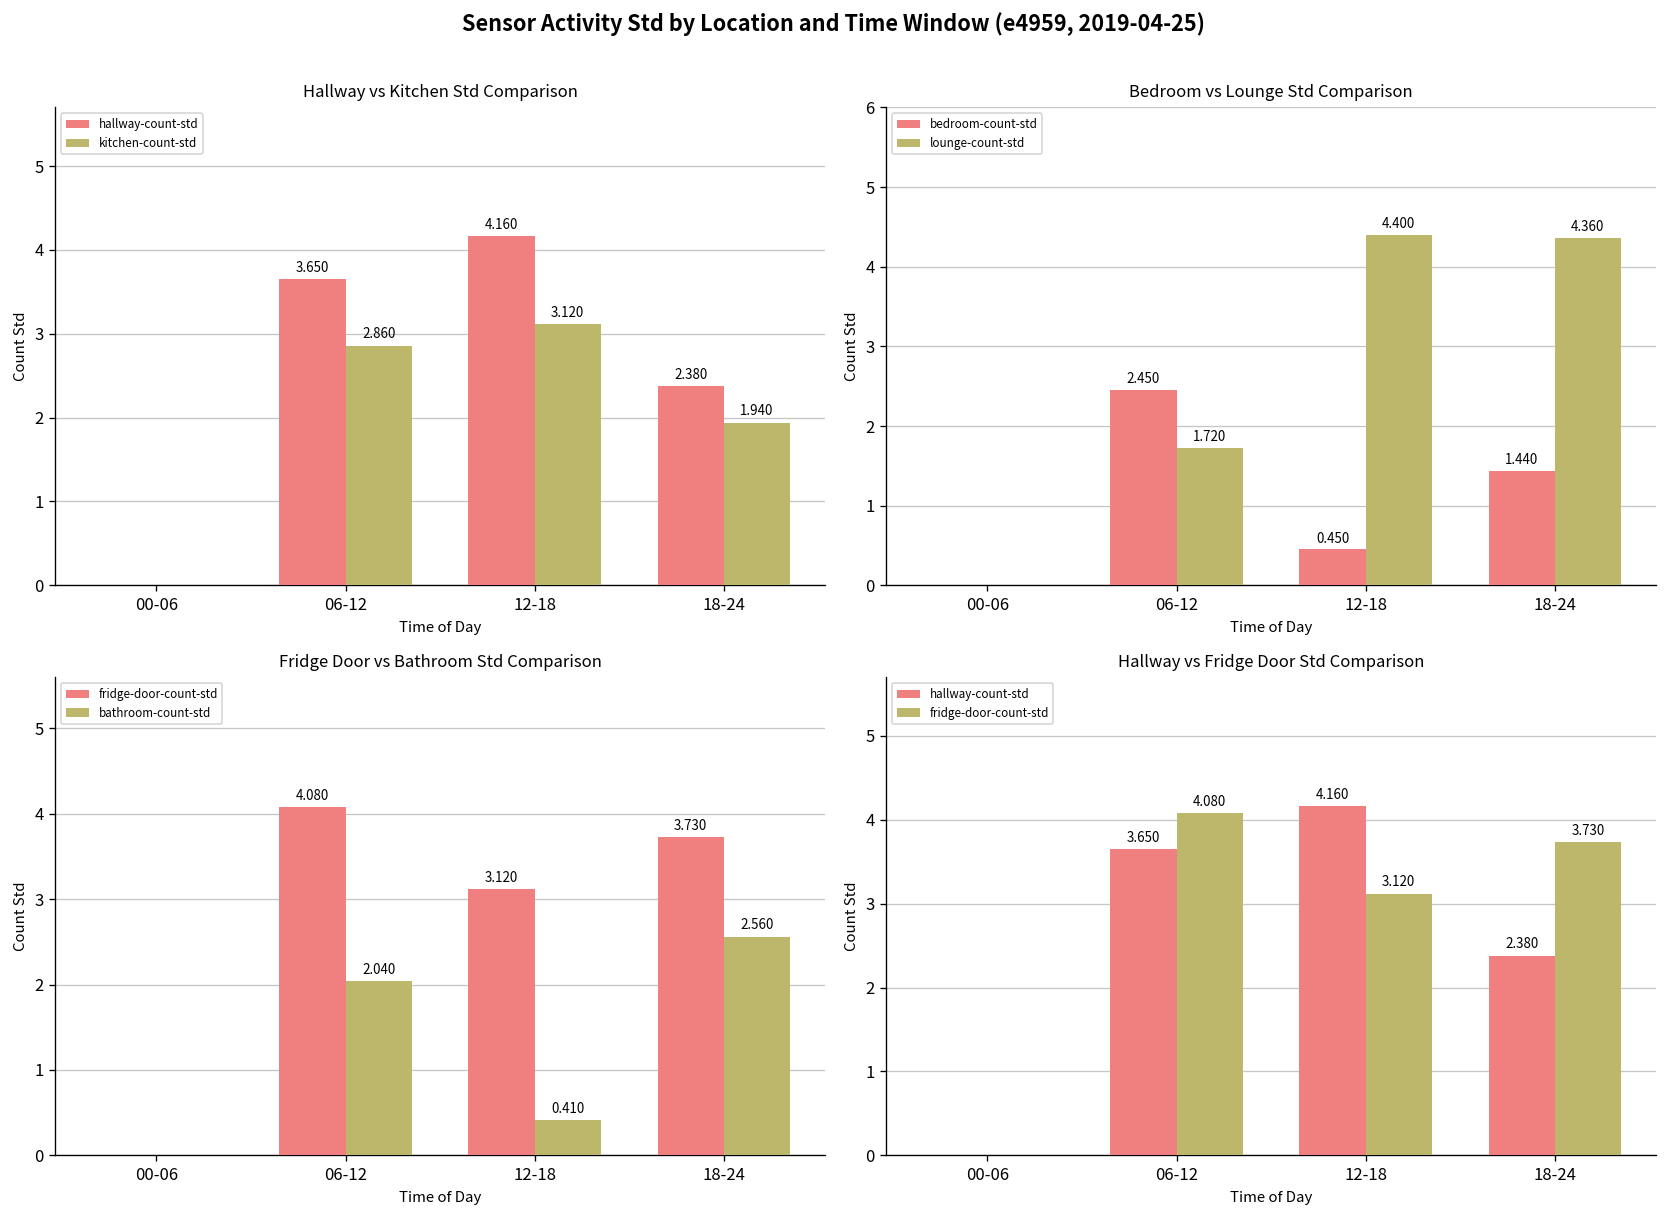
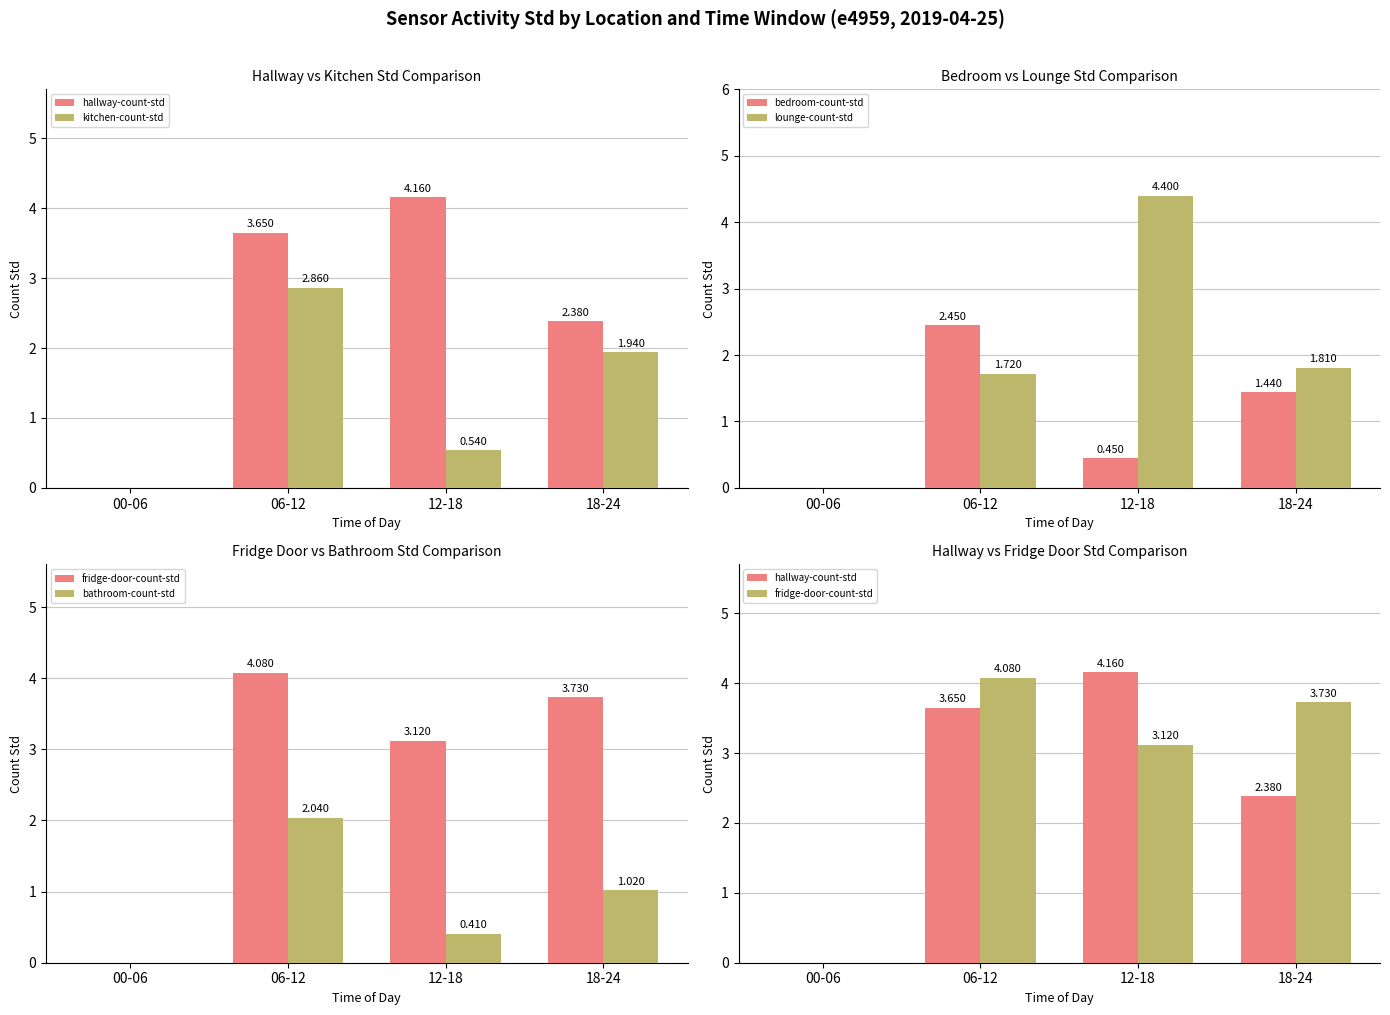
  {
    "Hallway vs Kitchen Std Comparison": {
      "hallway-count-std": {
        "06-12": 3.650,
        "12-18": 4.160,
        "18-24": 2.380
      },
      "kitchen-count-std": {
        "06-12": 2.860,
-       "12-18": 3.120,
+       "12-18": 0.540,
        "18-24": 1.940
      }
    },
    "Bedroom vs Lounge Std Comparison": {
      "bedroom-count-std": {
        "06-12": 2.450,
        "12-18": 0.450,
        "18-24": 1.440
      },
      "lounge-count-std": {
        "06-12": 1.720,
        "12-18": 4.400,
-       "18-24": 4.360
+       "18-24": 1.810
      }
    },
    "Fridge Door vs Bathroom Std Comparison": {
      "bathroom-count-std": {
        "06-12": 2.040,
        "12-18": 0.410,
-       "18-24": 2.560
+       "18-24": 1.020
      }
    },
    "Hallway vs Fridge Door Std Comparison": {
      "hallway-count-std": {
        "06-12": 3.650,
        "12-18": 4.160,
        "18-24": 2.380
      },
      "fridge-door-count-std": {
        "06-12": 4.080,
        "12-18": 3.120,
        "18-24": 3.730
      }
    }
  }
